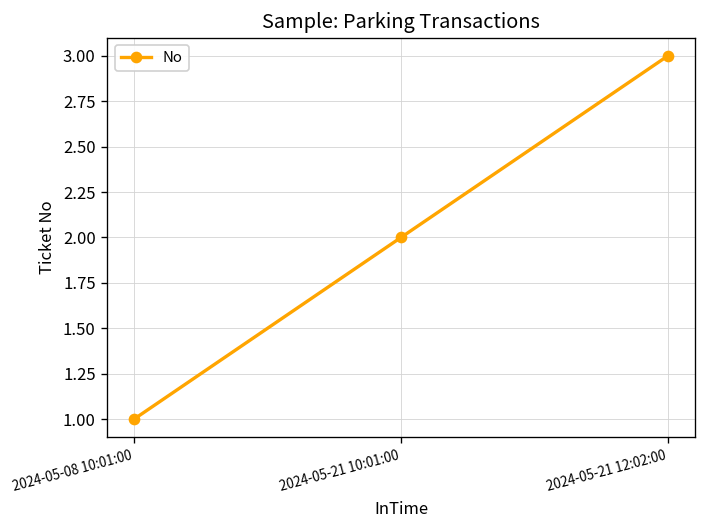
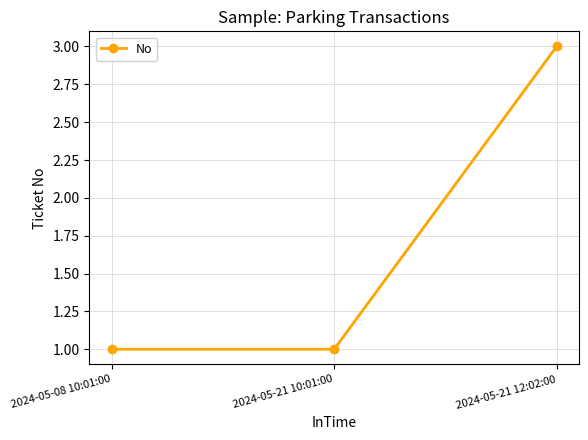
  {
    "2024-05-08 10:01:00": 1,
-   "2024-05-21 10:01:00": 2,
+   "2024-05-21 10:01:00": 1,
    "2024-05-21 12:02:00": 3
  }
